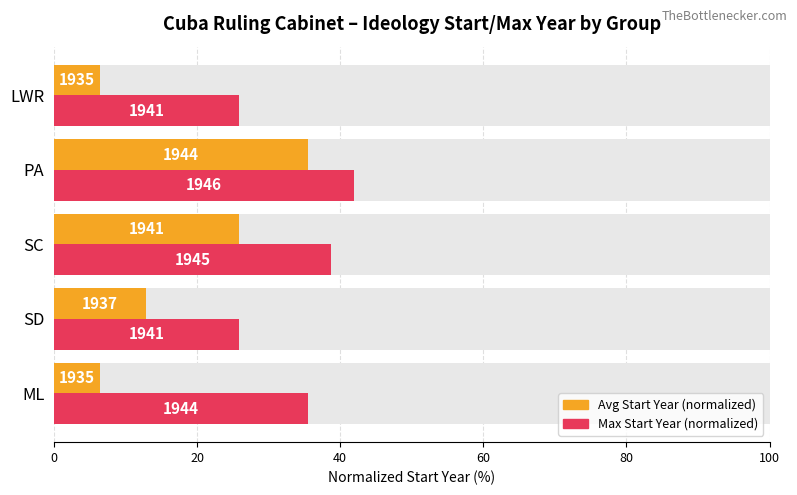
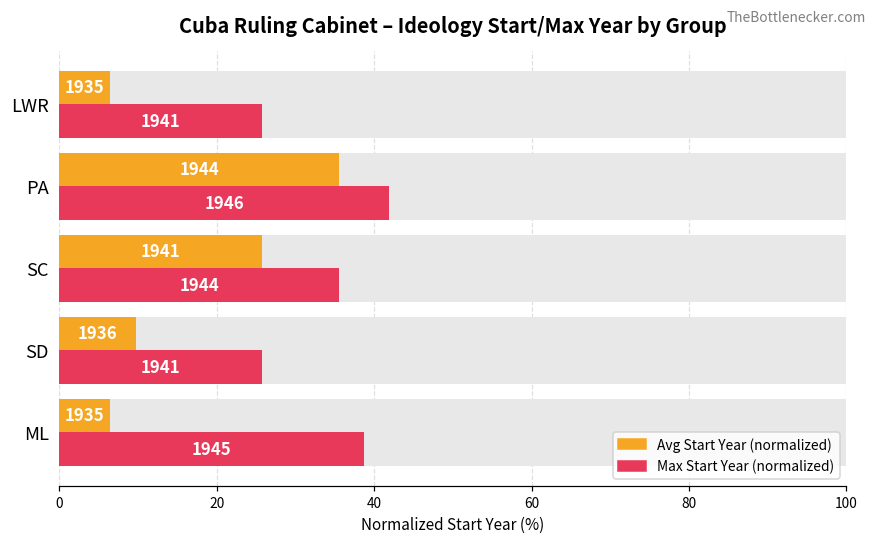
  {
    "Avg Start Year (normalized)": {
-     "SD": 1937
+     "SD": 1936
    },
    "Max Start Year (normalized)": {
-     "SC": 1945,
-     "ML": 1944
+     "SC": 1944,
+     "ML": 1945
    }
  }
